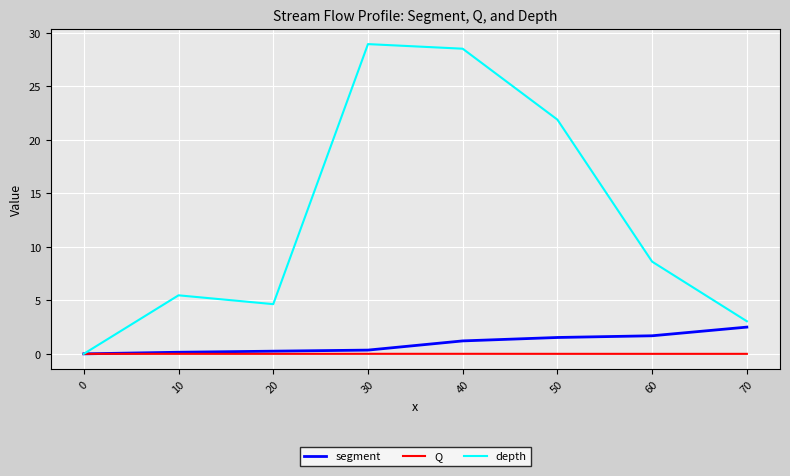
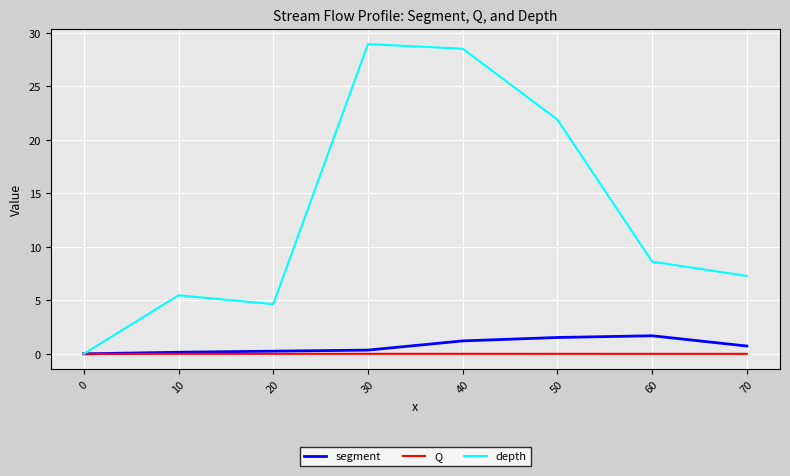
  {
    "segment": {
      "20": 0.3,
      "30": 0.4,
      "40": 1.2,
      "50": 1.5,
      "60": 1.7,
-     "70": 2.5
+     "70": 0.7
    },
    "Q": {
      "20": 0.0,
      "30": 0.0,
      "40": 0.0,
      "50": 0.0,
      "60": 0.0,
      "70": 0.0
    },
    "depth": {
      "10": 5.5,
      "20": 4.6,
      "30": 29.0,
      "40": 28.5,
      "50": 21.9,
      "60": 8.6,
-     "70": 3.0
+     "70": 7.3
    }
  }
